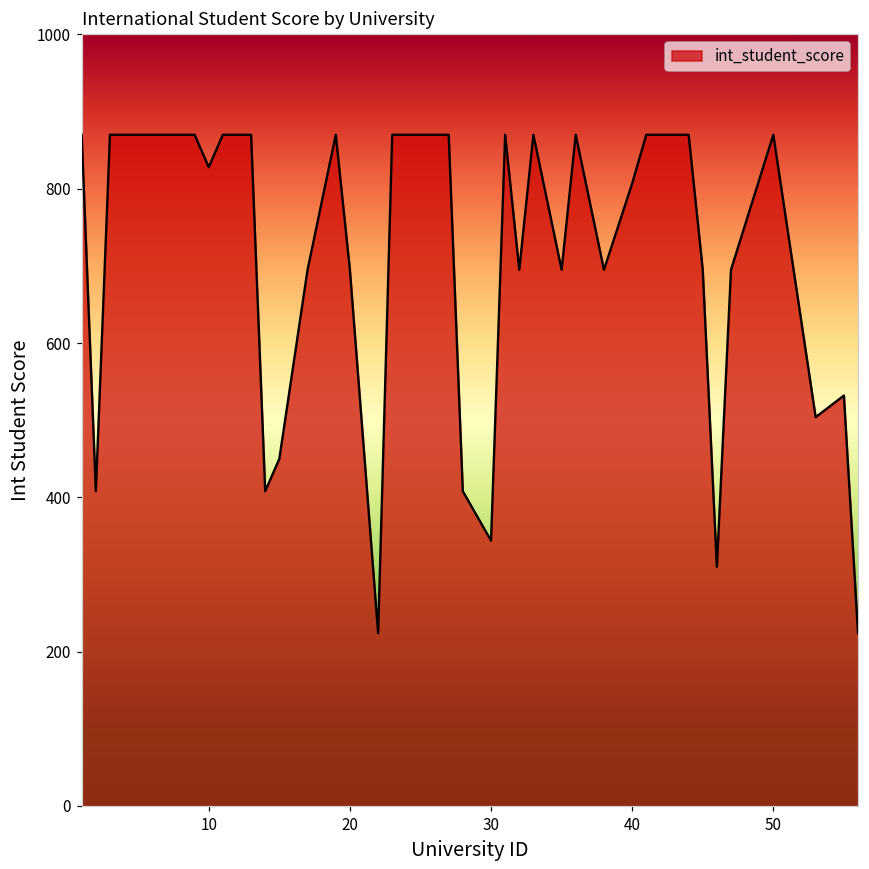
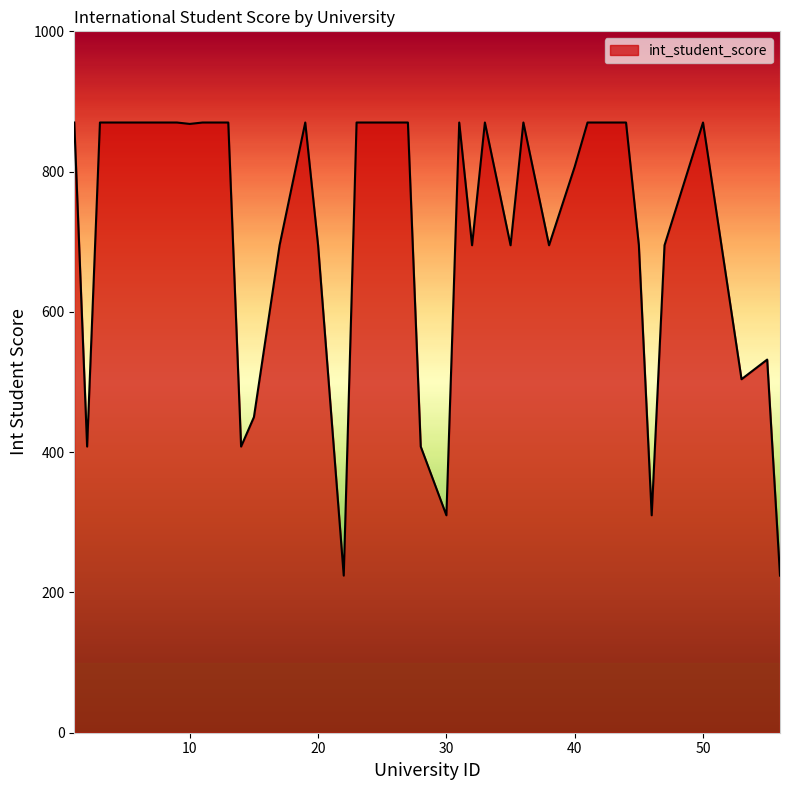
  {
-   "10": 830,
+   "10": 870,
    "20": 700,
-   "30": 340,
+   "30": 310,
    "40": 810,
    "50": 870
  }
